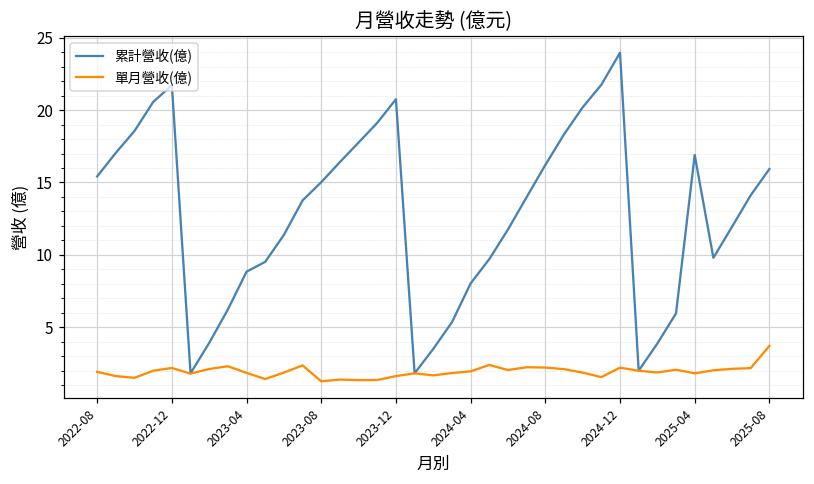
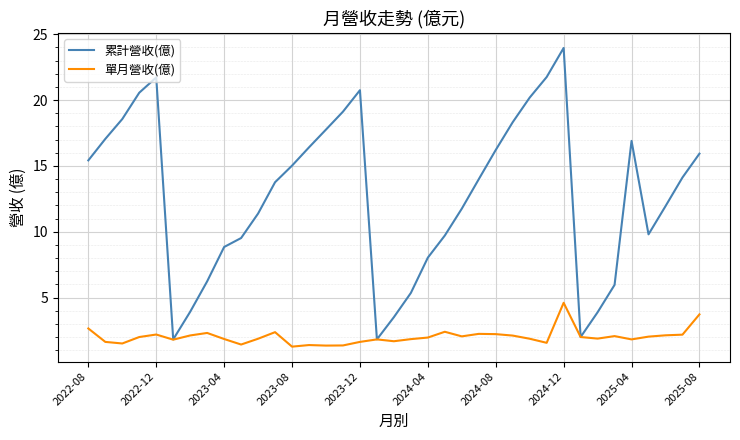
  {
    "累計營收(億)": {
      "2022-08": 15.4,
      "2023-04": 8.8,
      "2023-08": 15.0,
      "2023-12": 20.8,
      "2024-04": 8.0,
      "2024-08": 16.2,
      "2024-12": 24.0,
      "2025-04": 16.9,
      "2025-08": 15.9
    },
    "單月營收(億)": {
-     "2022-08": 1.9,
+     "2022-08": 2.7,
      "2022-12": 2.2,
      "2023-04": 1.9,
      "2023-08": 1.3,
      "2023-12": 1.6,
      "2024-04": 2.0,
      "2024-08": 2.2,
-     "2024-12": 2.2,
+     "2024-12": 4.6,
      "2025-04": 1.8,
      "2025-08": 3.7
    }
  }
